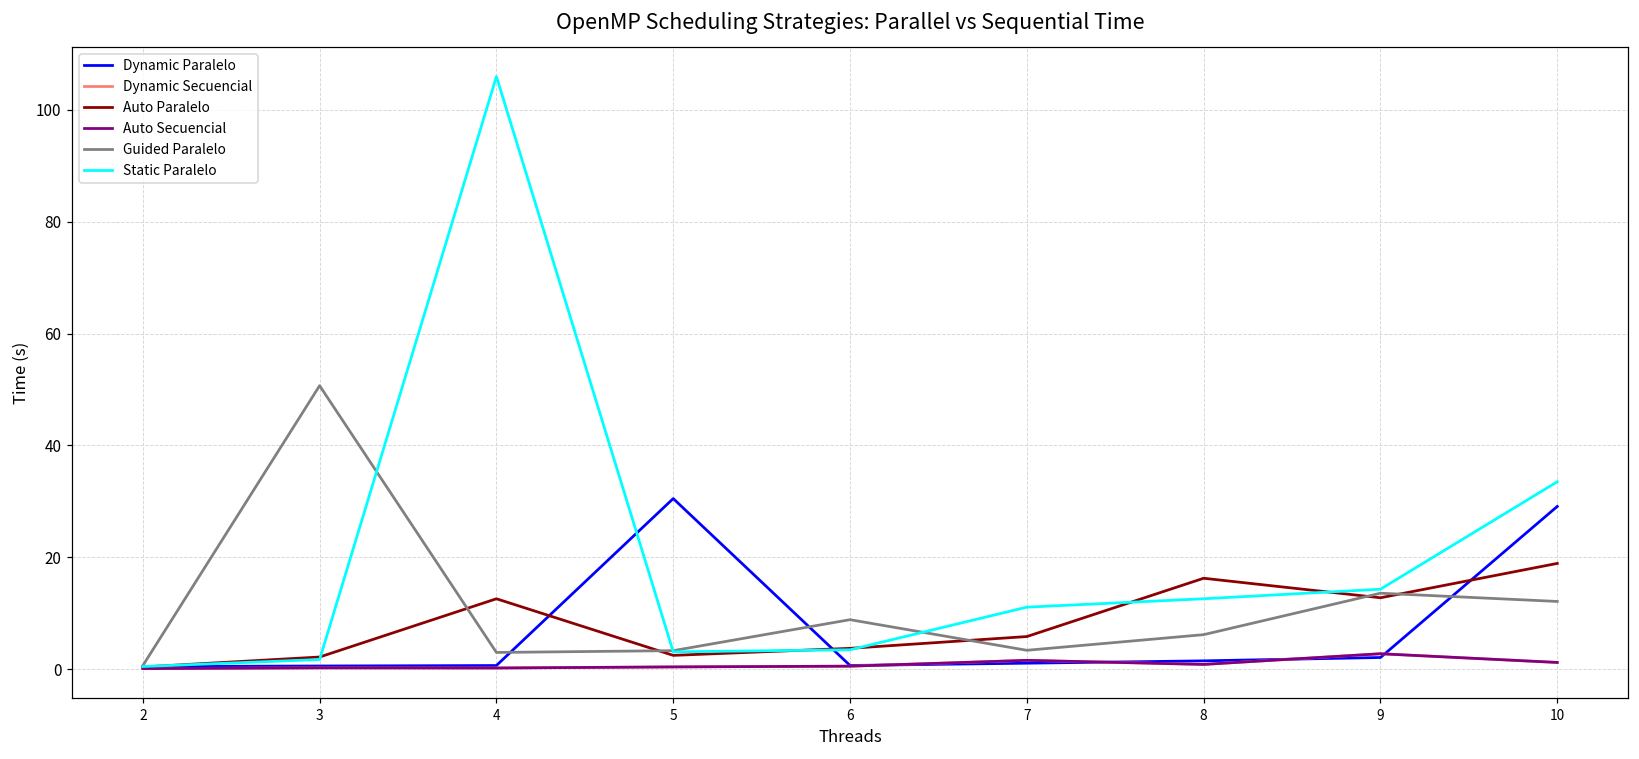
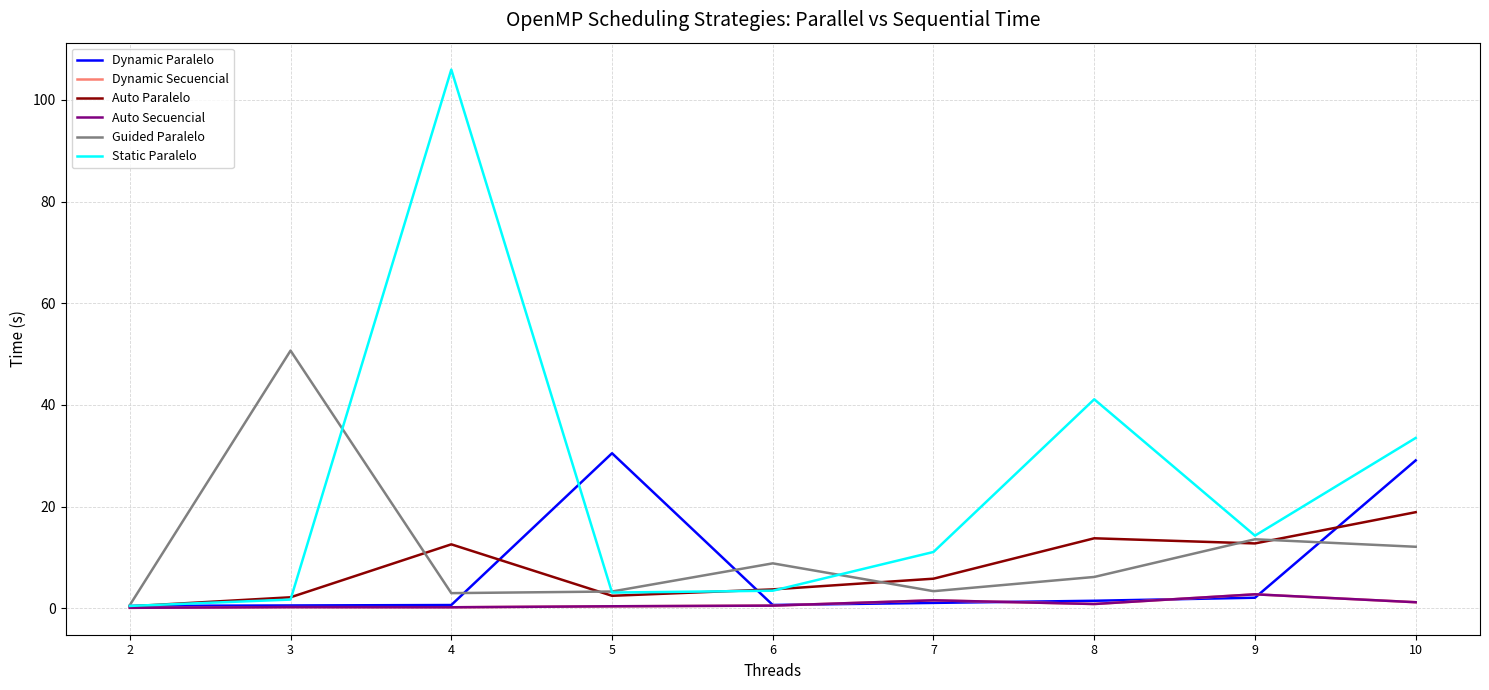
  {
    "Dynamic Paralelo": {
      "5": 30,
      "7": 1,
      "8": 1,
      "9": 2,
      "10": 29
    },
    "Auto Secuencial": {
      "5": 0,
      "7": 2,
      "8": 1,
      "9": 3,
      "10": 1
    },
    "Auto Paralelo": {
      "4": 13,
      "5": 2,
      "7": 6,
-     "8": 16,
+     "8": 14,
      "9": 13,
      "10": 19
    },
    "Guided Paralelo": {
      "3": 51,
      "4": 3,
      "6": 9,
      "7": 3,
      "8": 6,
      "9": 14,
      "10": 12
    },
    "Static Paralelo": {
      "4": 106,
      "7": 11,
-     "8": 13,
+     "8": 41,
      "9": 14,
      "10": 34
    }
  }
